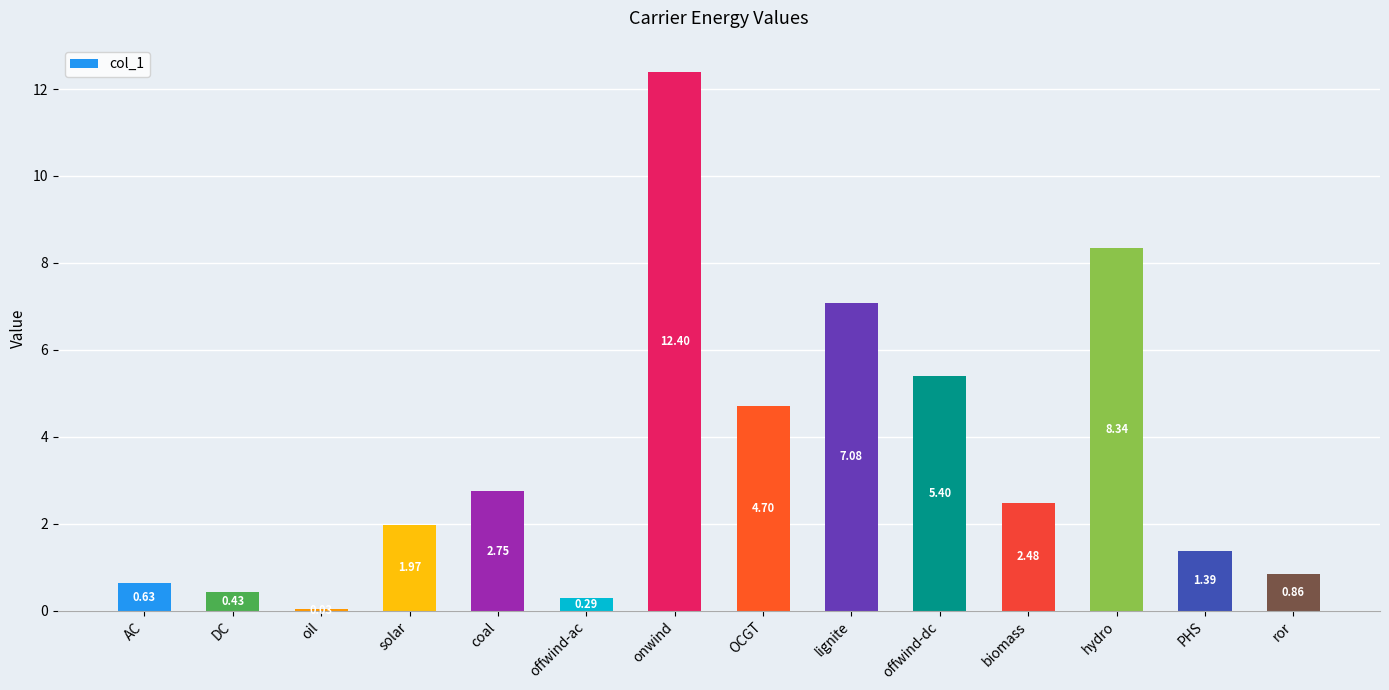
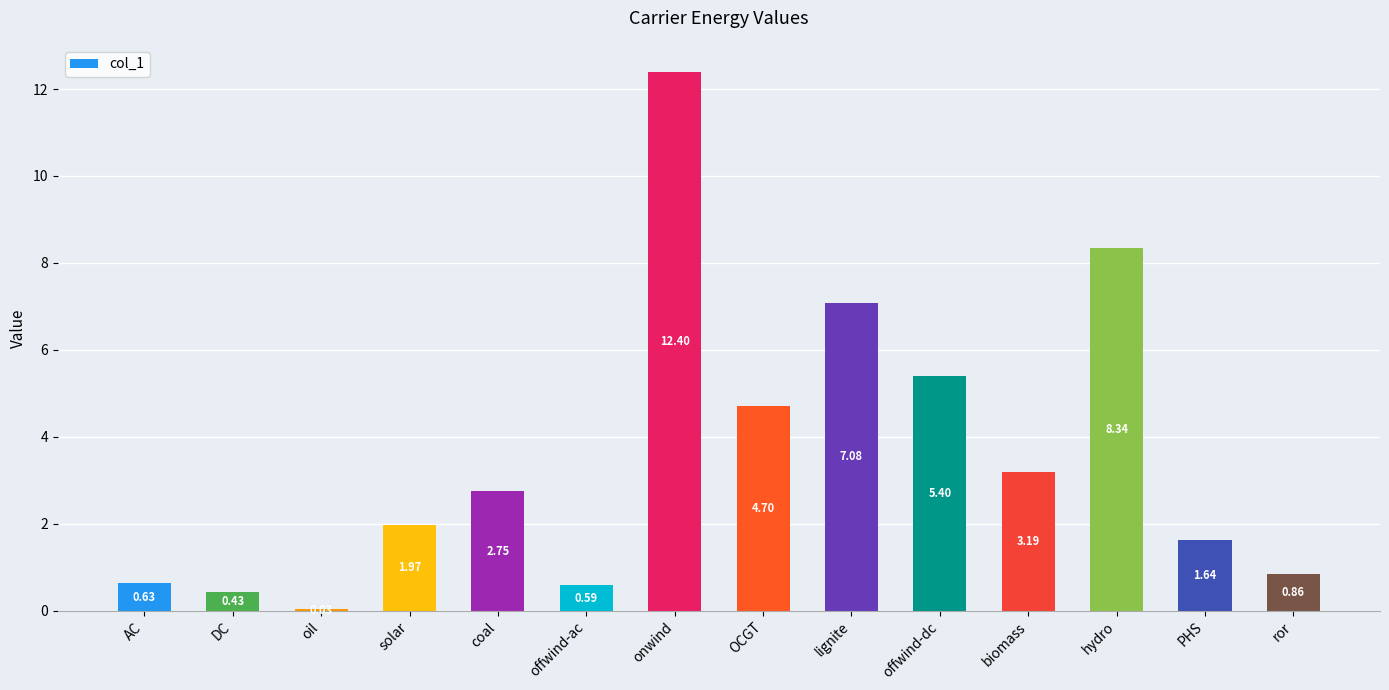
  {
    "AC": 0.63,
    "DC": 0.43,
    "solar": 1.97,
    "coal": 2.75,
-   "offwind-ac": 0.29,
+   "offwind-ac": 0.59,
    "onwind": 12.40,
    "OCGT": 4.70,
    "lignite": 7.08,
    "offwind-dc": 5.40,
-   "biomass": 2.48,
+   "biomass": 3.19,
    "hydro": 8.34,
-   "PHS": 1.39,
+   "PHS": 1.64,
    "ror": 0.86
  }
